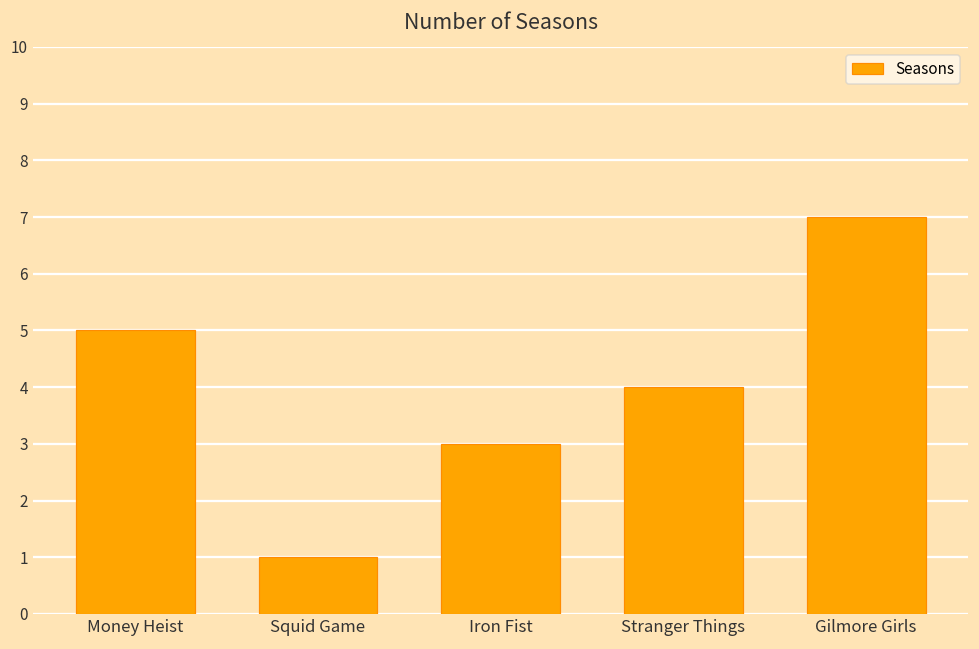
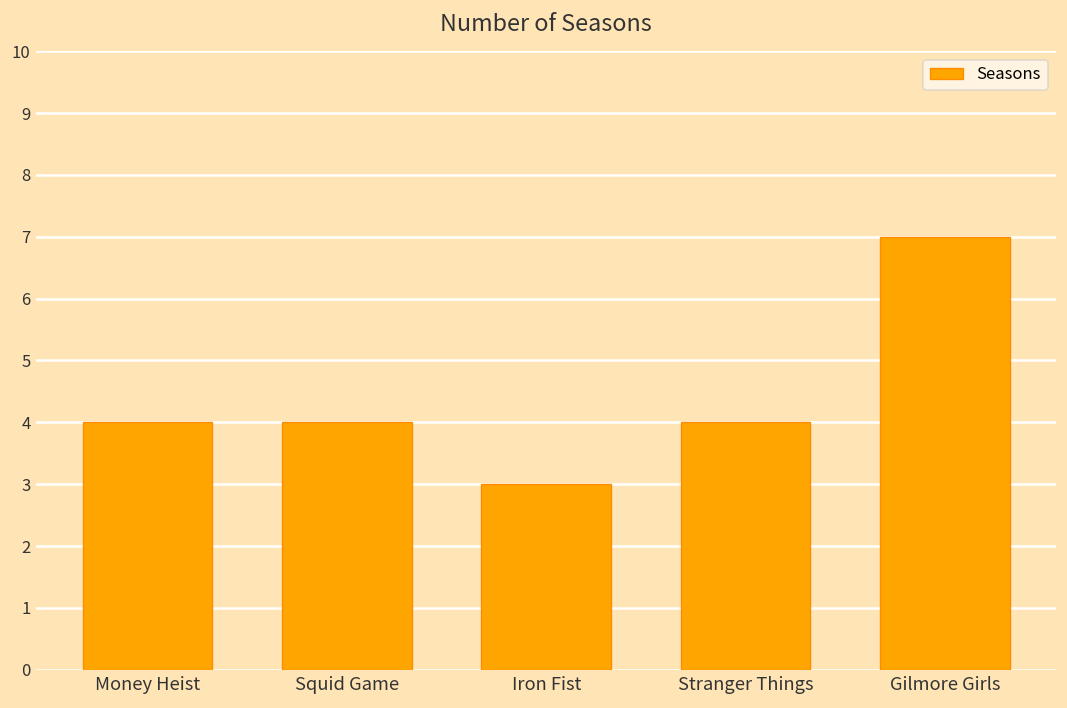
  {
-   "Money Heist": 5,
-   "Squid Game": 1,
+   "Money Heist": 4,
+   "Squid Game": 4,
    "Iron Fist": 3,
    "Stranger Things": 4,
    "Gilmore Girls": 7
  }
